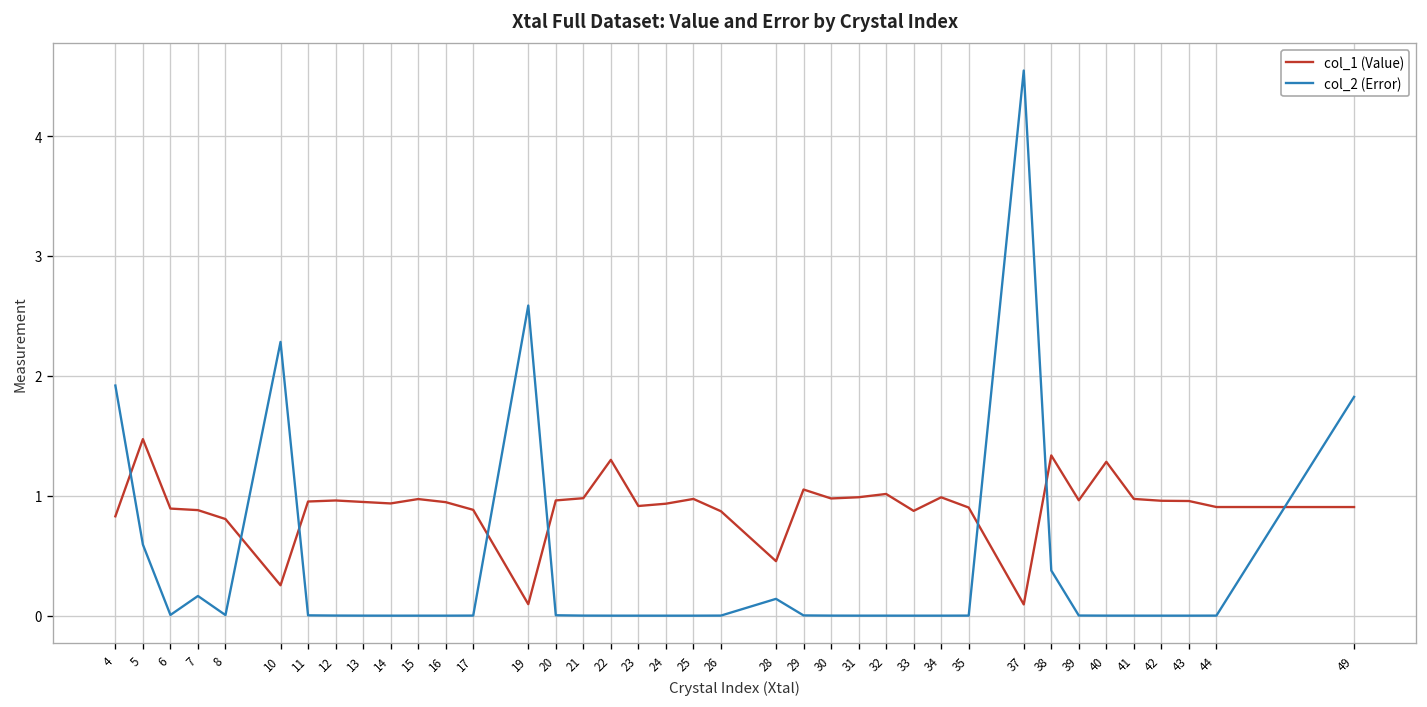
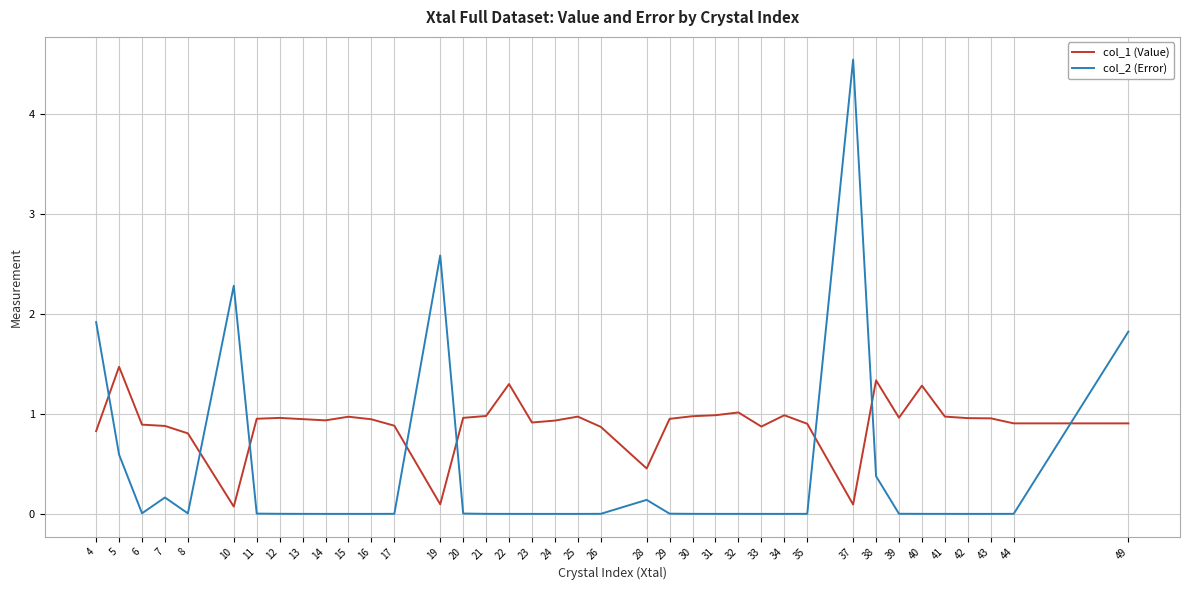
  {
    "col_1 (Value)": {
      "4": 0.8,
      "5": 1.5,
      "6": 0.9,
      "7": 0.9,
      "8": 0.8,
-     "10": 0.3,
+     "10": 0.1,
      "11": 1.0,
      "12": 1.0,
      "13": 0.9,
      "14": 0.9,
      "15": 1.0,
      "16": 0.9,
      "17": 0.9,
      "19": 0.1,
      "20": 1.0,
      "21": 1.0,
      "22": 1.3,
      "23": 0.9,
      "24": 0.9,
      "25": 1.0,
      "26": 0.9,
      "28": 0.5,
-     "29": 1.1,
+     "29": 1.0,
      "30": 1.0,
      "31": 1.0,
      "32": 1.0,
      "33": 0.9,
      "34": 1.0,
      "35": 0.9,
      "37": 0.1,
      "38": 1.3,
      "39": 1.0,
      "40": 1.3,
      "41": 1.0,
      "42": 1.0,
      "43": 1.0,
      "44": 0.9,
      "49": 0.9
    },
    "col_2 (Error)": {
      "4": 1.9,
      "5": 0.6,
      "6": 0.0,
      "7": 0.2,
      "8": 0.0,
      "10": 2.3,
      "11": 0.0,
      "12": 0.0,
      "13": 0.0,
      "14": 0.0,
      "15": 0.0,
      "16": 0.0,
      "17": 0.0,
      "19": 2.6,
      "20": 0.0,
      "21": 0.0,
      "22": 0.0,
      "23": 0.0,
      "24": 0.0,
      "25": 0.0,
      "26": 0.0,
      "28": 0.1,
      "29": 0.0,
      "30": 0.0,
      "31": 0.0,
      "32": 0.0,
      "33": 0.0,
      "34": 0.0,
      "35": 0.0,
      "37": 4.5,
      "38": 0.4,
      "39": 0.0,
      "40": 0.0,
      "41": 0.0,
      "42": 0.0,
      "43": 0.0,
      "44": 0.0,
      "49": 1.8
    }
  }
